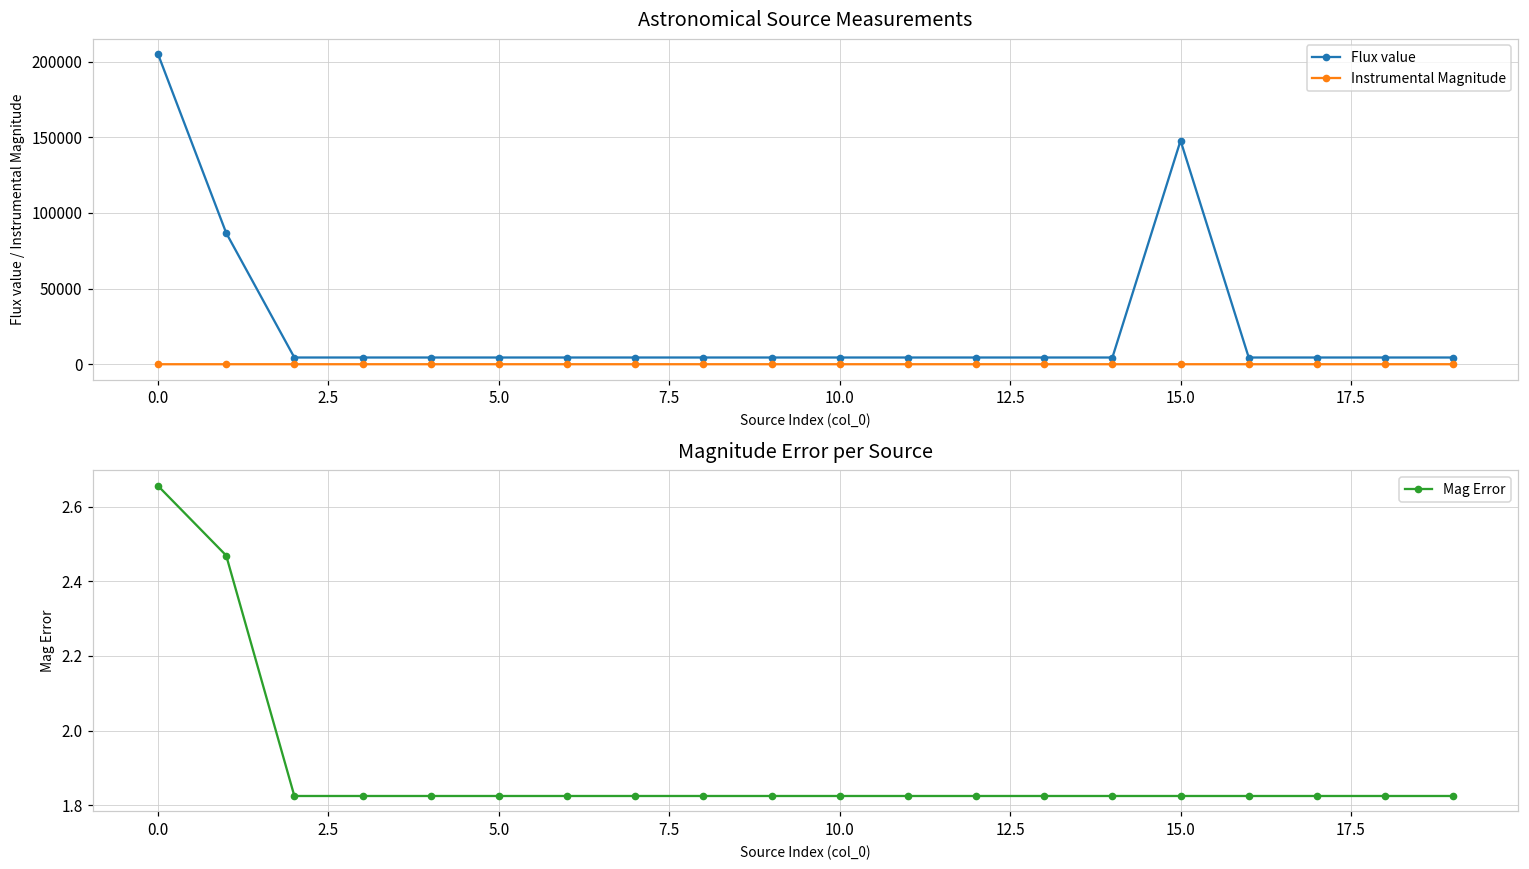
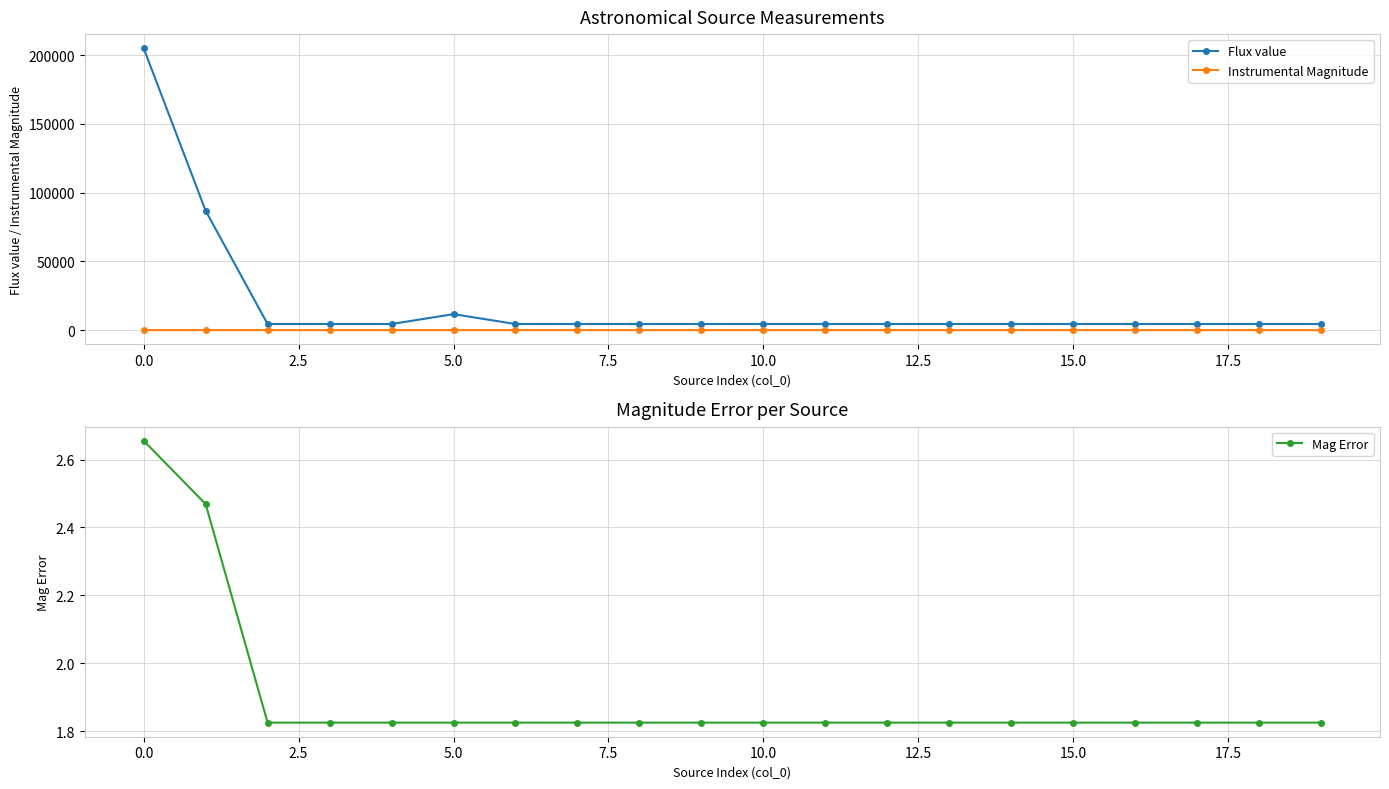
  {
    "Astronomical Source Measurements": {
      "Flux value": {
        "0.0": 205000,
-       "5.0": 4000,
+       "5.0": 12000,
        "10.0": 4000,
-       "15.0": 148000
+       "15.0": 4000
      },
      "Instrumental Magnitude": {
        "0.0": 0,
        "5.0": 0,
        "10.0": 0,
        "15.0": 0
      }
    },
    "Magnitude Error per Source": {
      "0.0": 2.66,
      "5.0": 1.82,
      "10.0": 1.82,
      "15.0": 1.82
    }
  }
